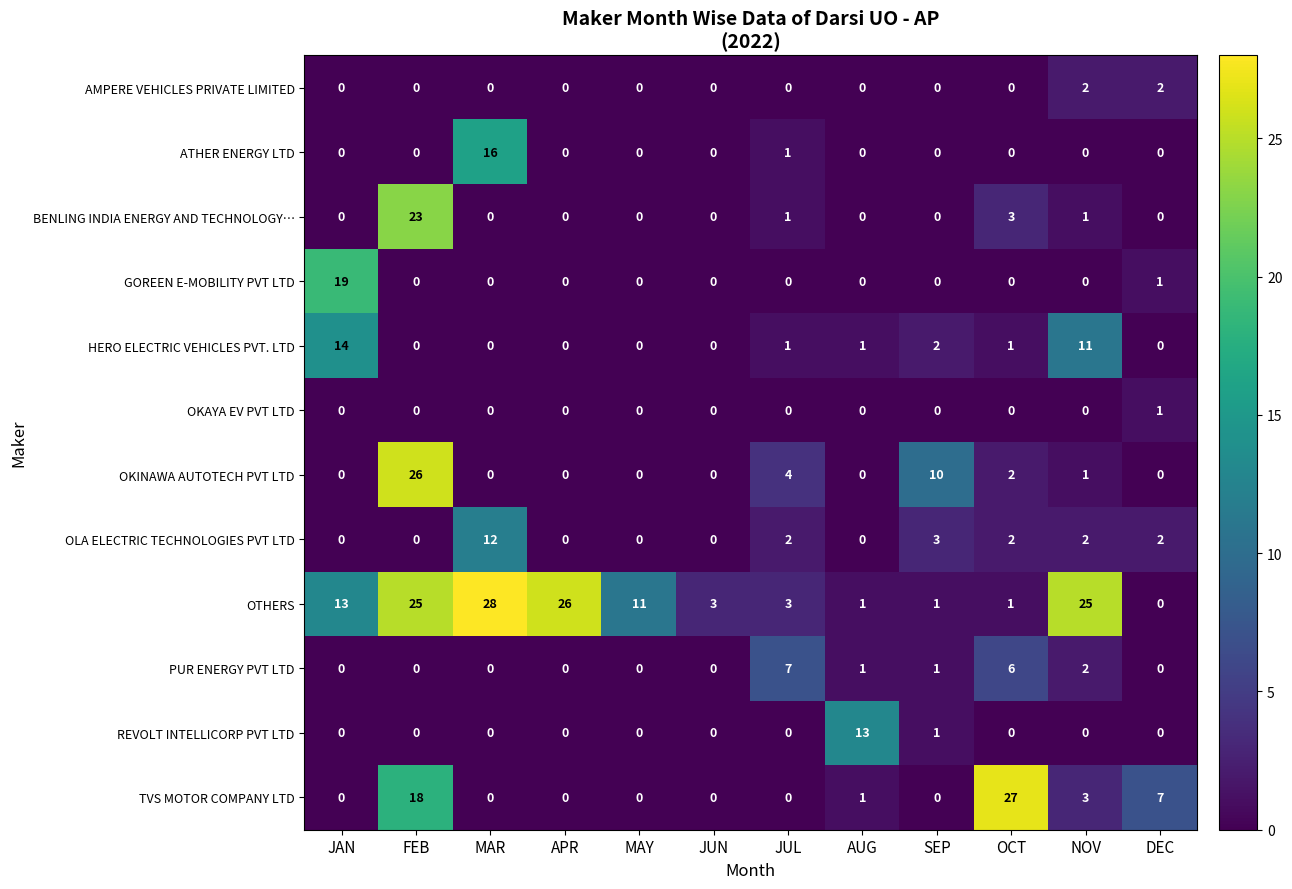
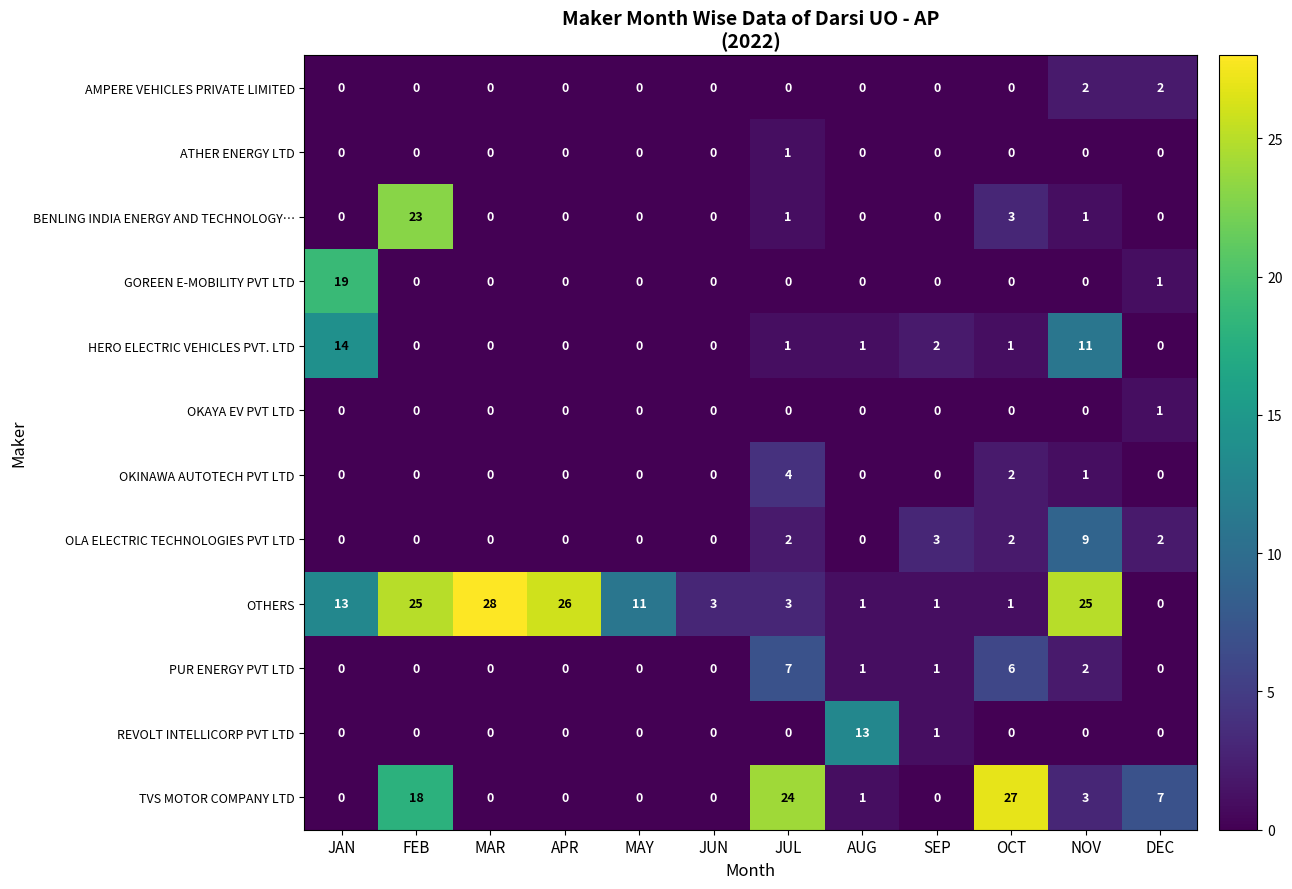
  {
    "AMPERE VEHICLES PRIVATE LIMITED": {
      "JAN": 0,
      "FEB": 0,
      "MAR": 0,
      "APR": 0,
      "MAY": 0,
      "JUN": 0,
      "JUL": 0,
      "AUG": 0,
      "SEP": 0,
      "OCT": 0,
      "NOV": 2,
      "DEC": 2
    },
    "ATHER ENERGY LTD": {
      "JAN": 0,
      "FEB": 0,
-     "MAR": 16,
+     "MAR": 0,
      "APR": 0,
      "MAY": 0,
      "JUN": 0,
      "JUL": 1,
      "AUG": 0,
      "SEP": 0,
      "OCT": 0,
      "NOV": 0,
      "DEC": 0
    },
    "BENLING INDIA ENERGY AND TECHNOLOGY…": {
      "JAN": 0,
      "FEB": 23,
      "MAR": 0,
      "APR": 0,
      "MAY": 0,
      "JUN": 0,
      "JUL": 1,
      "AUG": 0,
      "SEP": 0,
      "OCT": 3,
      "NOV": 1,
      "DEC": 0
    },
    "GOREEN E-MOBILITY PVT LTD": {
      "JAN": 19,
      "FEB": 0,
      "MAR": 0,
      "APR": 0,
      "MAY": 0,
      "JUN": 0,
      "JUL": 0,
      "AUG": 0,
      "SEP": 0,
      "OCT": 0,
      "NOV": 0,
      "DEC": 1
    },
    "HERO ELECTRIC VEHICLES PVT. LTD": {
      "JAN": 14,
      "FEB": 0,
      "MAR": 0,
      "APR": 0,
      "MAY": 0,
      "JUN": 0,
      "JUL": 1,
      "AUG": 1,
      "SEP": 2,
      "OCT": 1,
      "NOV": 11,
      "DEC": 0
    },
    "OKAYA EV PVT LTD": {
      "JAN": 0,
      "FEB": 0,
      "MAR": 0,
      "APR": 0,
      "MAY": 0,
      "JUN": 0,
      "JUL": 0,
      "AUG": 0,
      "SEP": 0,
      "OCT": 0,
      "NOV": 0,
      "DEC": 1
    },
    "OKINAWA AUTOTECH PVT LTD": {
      "JAN": 0,
-     "FEB": 26,
+     "FEB": 0,
      "MAR": 0,
      "APR": 0,
      "MAY": 0,
      "JUN": 0,
      "JUL": 4,
      "AUG": 0,
-     "SEP": 10,
+     "SEP": 0,
      "OCT": 2,
      "NOV": 1,
      "DEC": 0
    },
    "OLA ELECTRIC TECHNOLOGIES PVT LTD": {
      "JAN": 0,
      "FEB": 0,
-     "MAR": 12,
+     "MAR": 0,
      "APR": 0,
      "MAY": 0,
      "JUN": 0,
      "JUL": 2,
      "AUG": 0,
      "SEP": 3,
      "OCT": 2,
-     "NOV": 2,
+     "NOV": 9,
      "DEC": 2
    },
    "OTHERS": {
      "JAN": 13,
      "FEB": 25,
      "MAR": 28,
      "APR": 26,
      "MAY": 11,
      "JUN": 3,
      "JUL": 3,
      "AUG": 1,
      "SEP": 1,
      "OCT": 1,
      "NOV": 25,
      "DEC": 0
    },
    "PUR ENERGY PVT LTD": {
      "JAN": 0,
      "FEB": 0,
      "MAR": 0,
      "APR": 0,
      "MAY": 0,
      "JUN": 0,
      "JUL": 7,
      "AUG": 1,
      "SEP": 1,
      "OCT": 6,
      "NOV": 2,
      "DEC": 0
    },
    "REVOLT INTELLICORP PVT LTD": {
      "JAN": 0,
      "FEB": 0,
      "MAR": 0,
      "APR": 0,
      "MAY": 0,
      "JUN": 0,
      "JUL": 0,
      "AUG": 13,
      "SEP": 1,
      "OCT": 0,
      "NOV": 0,
      "DEC": 0
    },
    "TVS MOTOR COMPANY LTD": {
      "JAN": 0,
      "FEB": 18,
      "MAR": 0,
      "APR": 0,
      "MAY": 0,
      "JUN": 0,
-     "JUL": 0,
+     "JUL": 24,
      "AUG": 1,
      "SEP": 0,
      "OCT": 27,
      "NOV": 3,
      "DEC": 7
    }
  }
